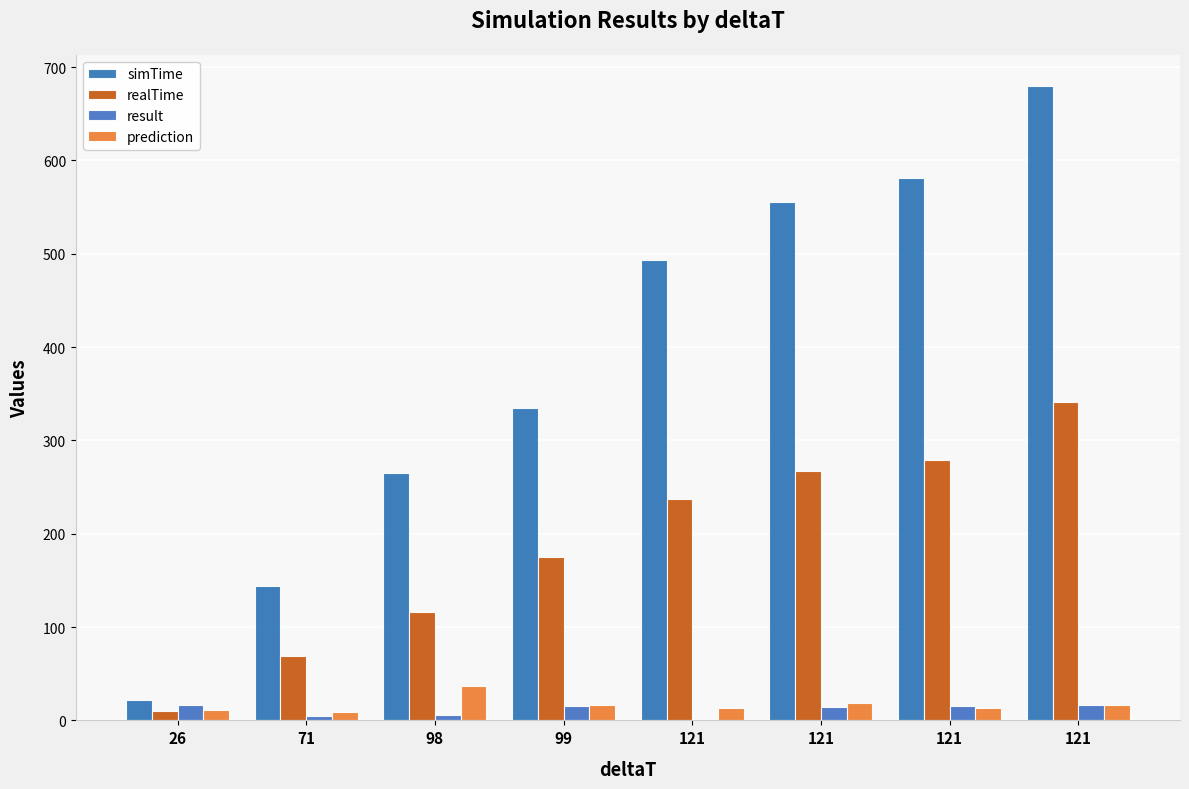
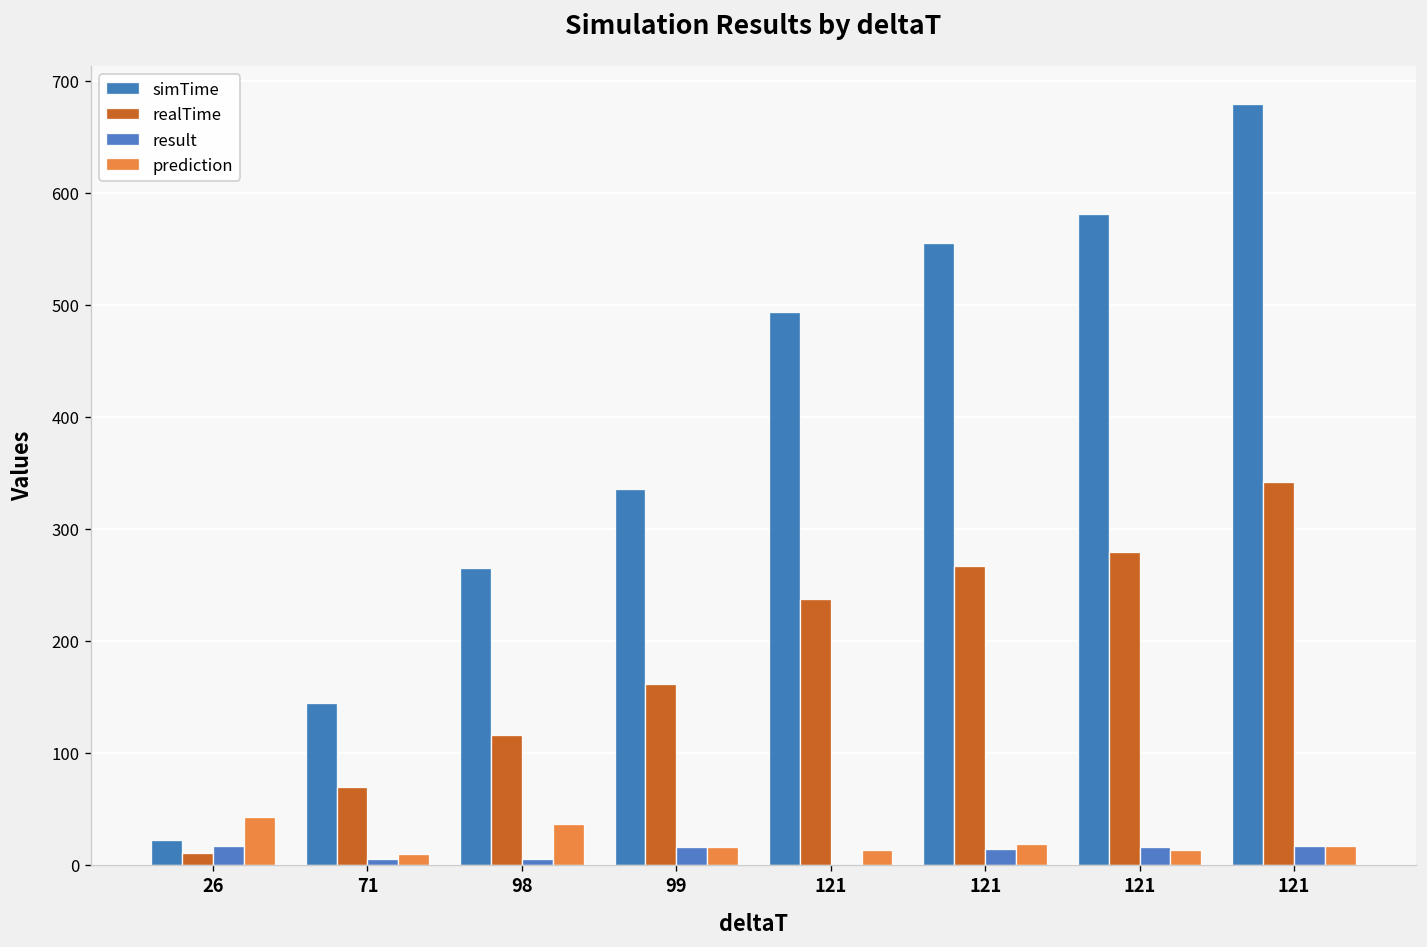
  {
    "realTime": {
      "26": 10,
      "71": 70,
      "98": 120,
-     "99": 170
+     "99": 160
    },
    "prediction": {
-     "26": 10,
+     "26": 40,
      "71": 10,
      "98": 40,
      "99": 20
    }
  }
